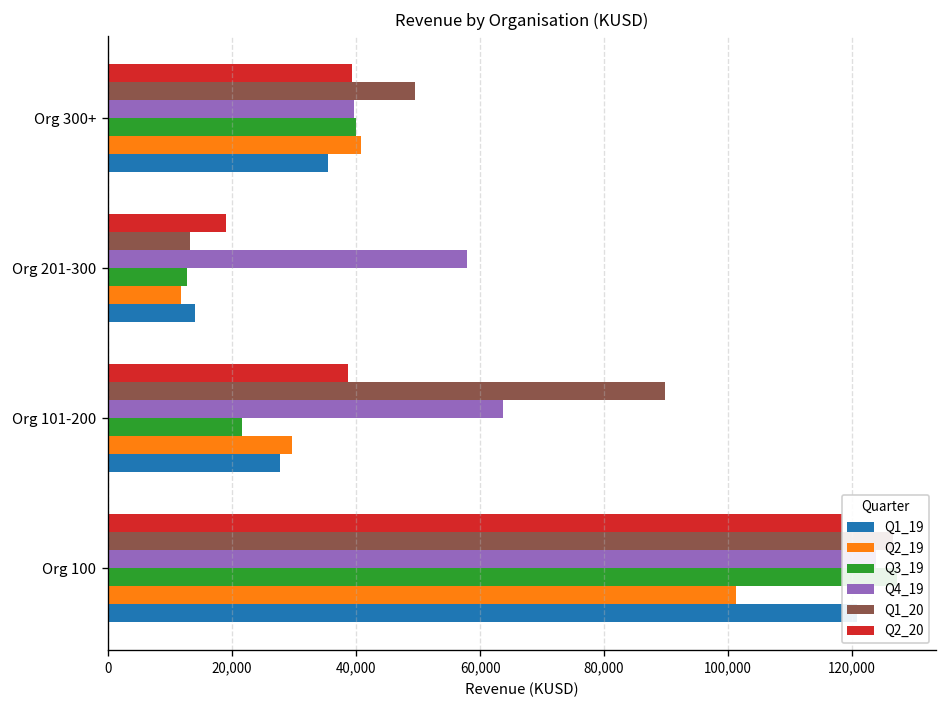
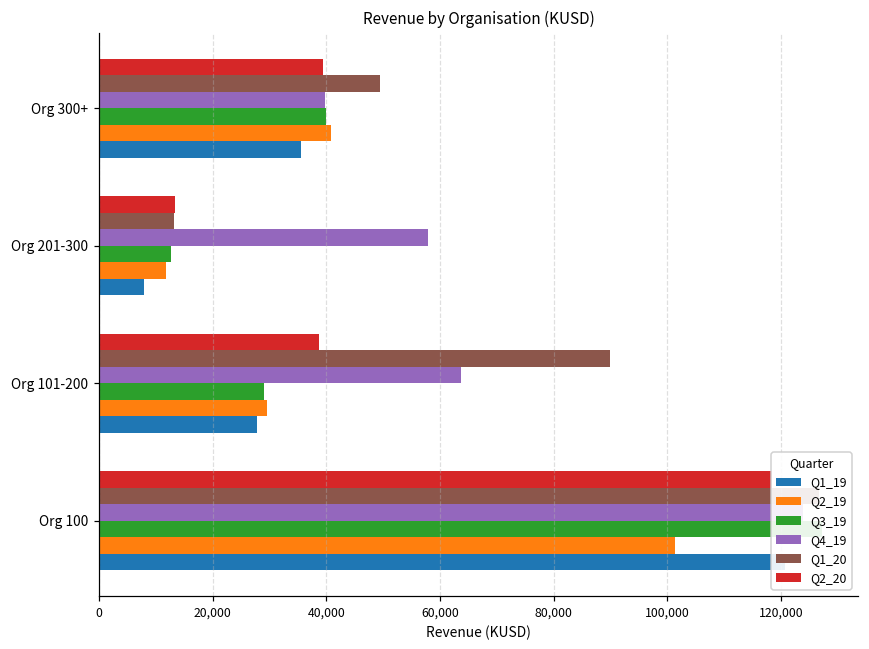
  {
    "Q1_19": {
      "Org 300+": "35,000",
-     "Org 201-300": "14,000",
+     "Org 201-300": "8,000",
      "Org 101-200": "28,000"
    },
    "Q2_19": {
      "Org 300+": "41,000",
      "Org 201-300": "12,000",
      "Org 101-200": "30,000",
      "Org 100": "101,000"
    },
    "Q3_19": {
      "Org 300+": "40,000",
      "Org 201-300": "13,000",
-     "Org 101-200": "22,000"
+     "Org 101-200": "29,000"
    },
    "Q4_19": {
      "Org 300+": "40,000",
      "Org 201-300": "58,000",
      "Org 101-200": "64,000"
    },
    "Q1_20": {
      "Org 300+": "50,000",
      "Org 201-300": "13,000",
      "Org 101-200": "90,000"
    },
    "Q2_20": {
      "Org 300+": "39,000",
-     "Org 201-300": "19,000",
+     "Org 201-300": "13,000",
      "Org 101-200": "39,000"
    }
  }
